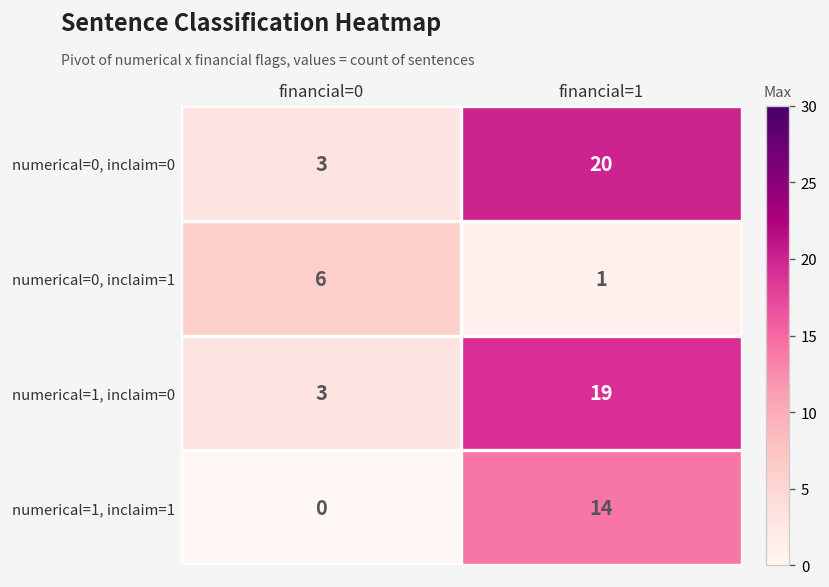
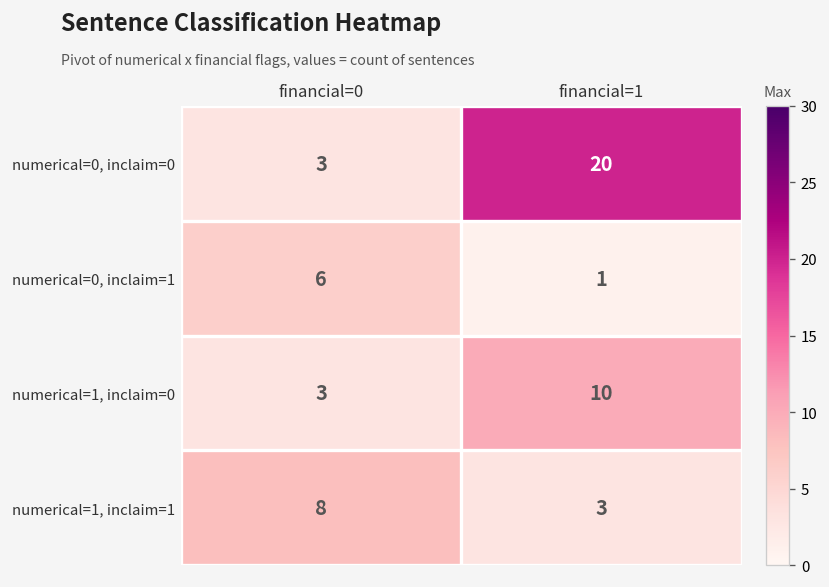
  {
    "numerical=0, inclaim=0": {
      "financial=0": 3,
      "financial=1": 20
    },
    "numerical=0, inclaim=1": {
      "financial=0": 6,
      "financial=1": 1
    },
    "numerical=1, inclaim=0": {
      "financial=0": 3,
-     "financial=1": 19
+     "financial=1": 10
    },
    "numerical=1, inclaim=1": {
-     "financial=0": 0,
-     "financial=1": 14
+     "financial=0": 8,
+     "financial=1": 3
    }
  }
